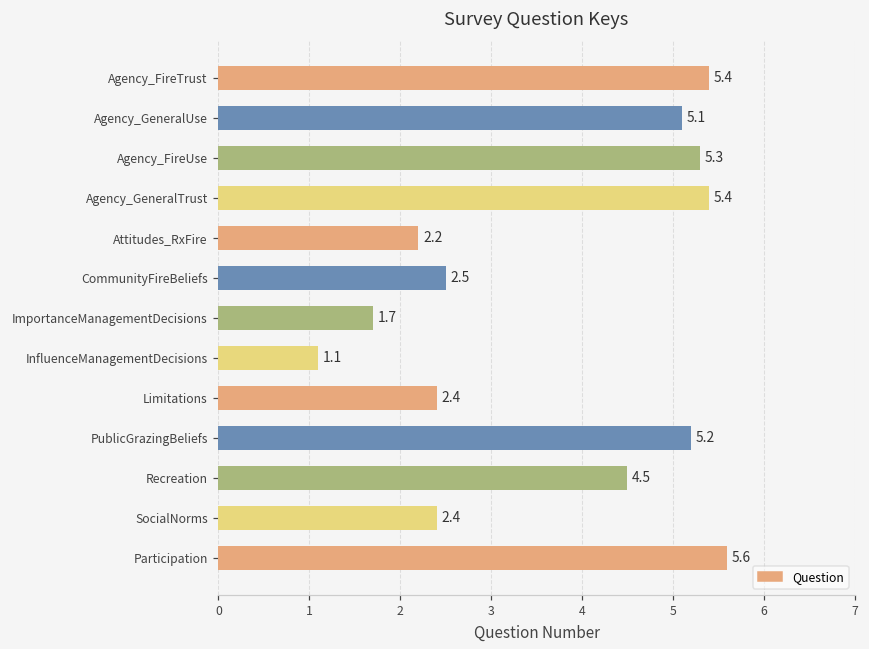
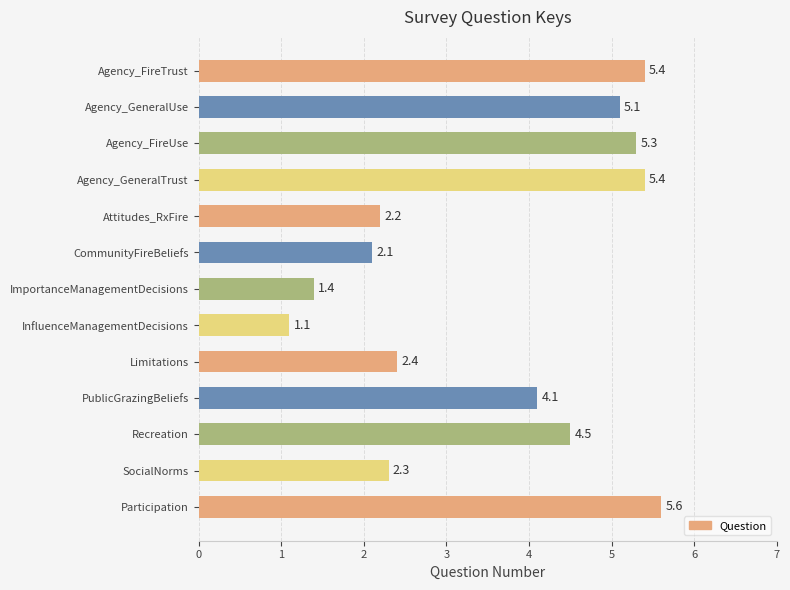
  {
    "Agency_FireTrust": 5.4,
    "Agency_GeneralUse": 5.1,
    "Agency_FireUse": 5.3,
    "Agency_GeneralTrust": 5.4,
    "Attitudes_RxFire": 2.2,
-   "CommunityFireBeliefs": 2.5,
-   "ImportanceManagementDecisions": 1.7,
+   "CommunityFireBeliefs": 2.1,
+   "ImportanceManagementDecisions": 1.4,
    "InfluenceManagementDecisions": 1.1,
    "Limitations": 2.4,
-   "PublicGrazingBeliefs": 5.2,
+   "PublicGrazingBeliefs": 4.1,
    "Recreation": 4.5,
-   "SocialNorms": 2.4,
+   "SocialNorms": 2.3,
    "Participation": 5.6
  }
